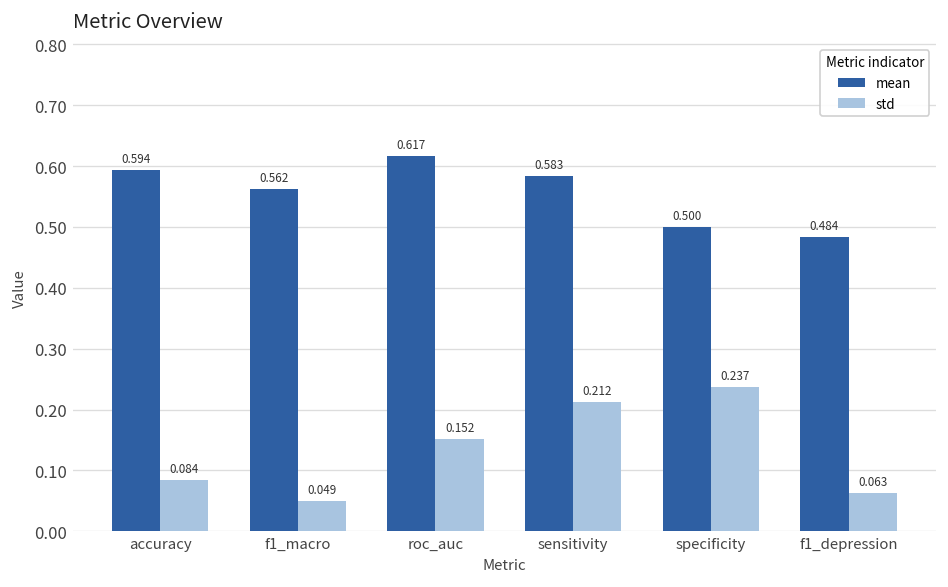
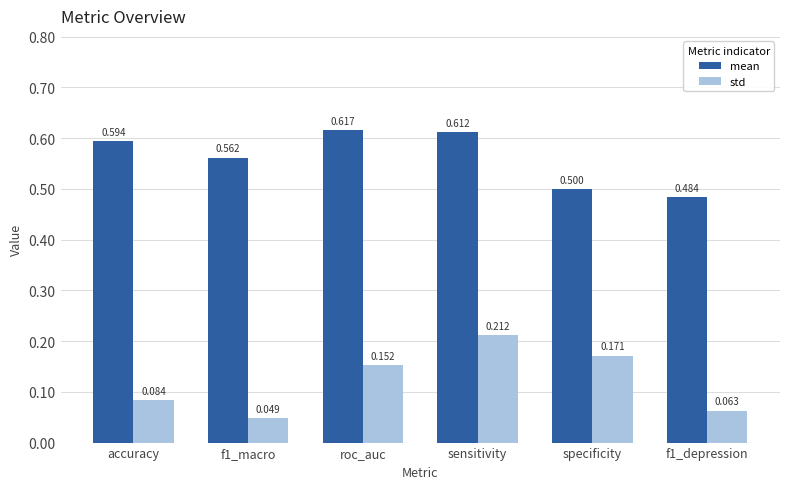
  {
    "mean": {
      "accuracy": 0.594,
      "f1_macro": 0.562,
      "roc_auc": 0.617,
-     "sensitivity": 0.583,
+     "sensitivity": 0.612,
      "specificity": 0.500,
      "f1_depression": 0.484
    },
    "std": {
      "accuracy": 0.084,
      "f1_macro": 0.049,
      "roc_auc": 0.152,
      "sensitivity": 0.212,
-     "specificity": 0.237,
+     "specificity": 0.171,
      "f1_depression": 0.063
    }
  }
